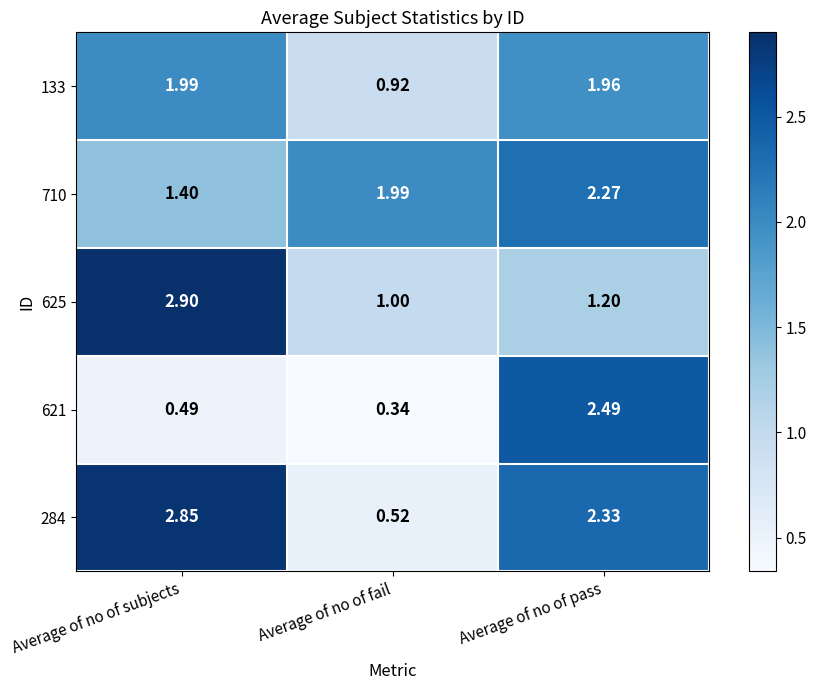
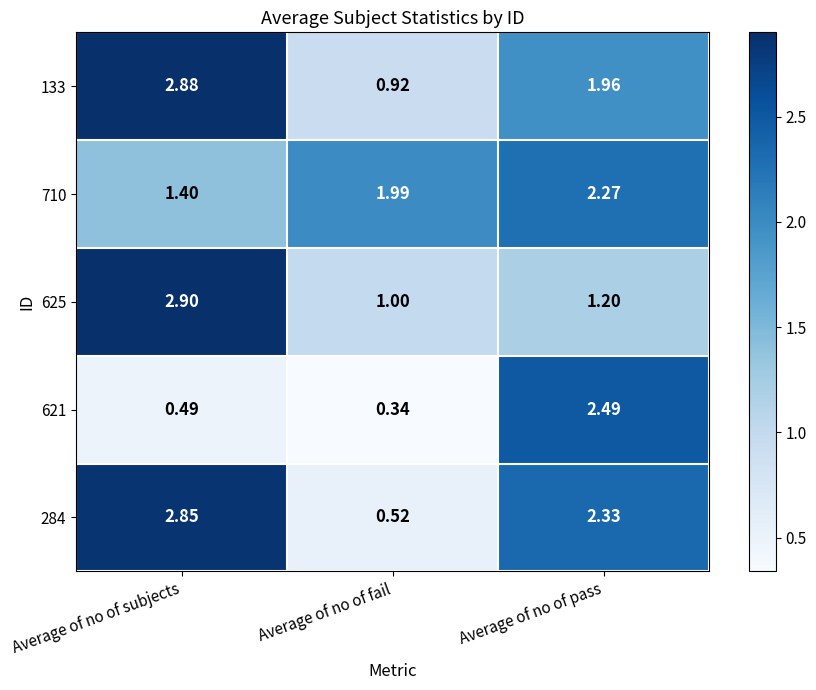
  {
    "133": {
-     "Average of no of subjects": 1.99,
+     "Average of no of subjects": 2.88,
      "Average of no of fail": 0.92,
      "Average of no of pass": 1.96
    },
    "710": {
      "Average of no of subjects": 1.40,
      "Average of no of fail": 1.99,
      "Average of no of pass": 2.27
    },
    "625": {
      "Average of no of subjects": 2.90,
      "Average of no of fail": 1.00,
      "Average of no of pass": 1.20
    },
    "621": {
      "Average of no of subjects": 0.49,
      "Average of no of fail": 0.34,
      "Average of no of pass": 2.49
    },
    "284": {
      "Average of no of subjects": 2.85,
      "Average of no of fail": 0.52,
      "Average of no of pass": 2.33
    }
  }
